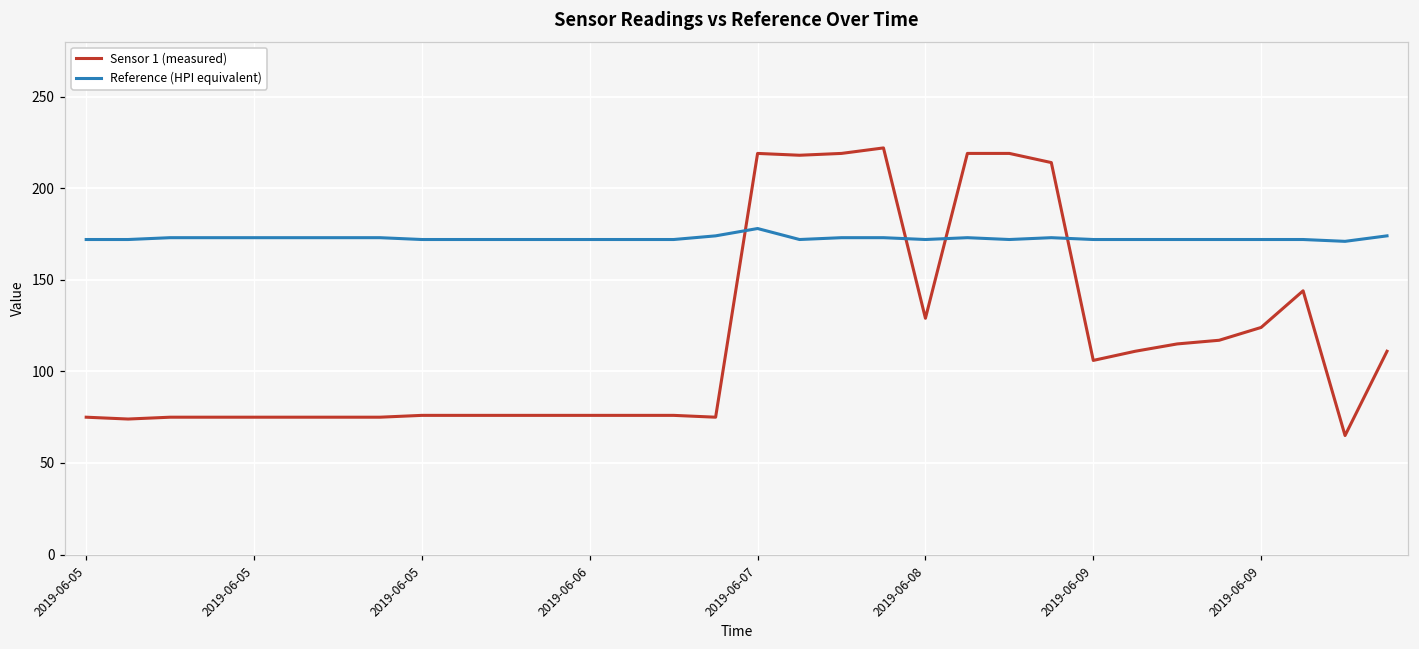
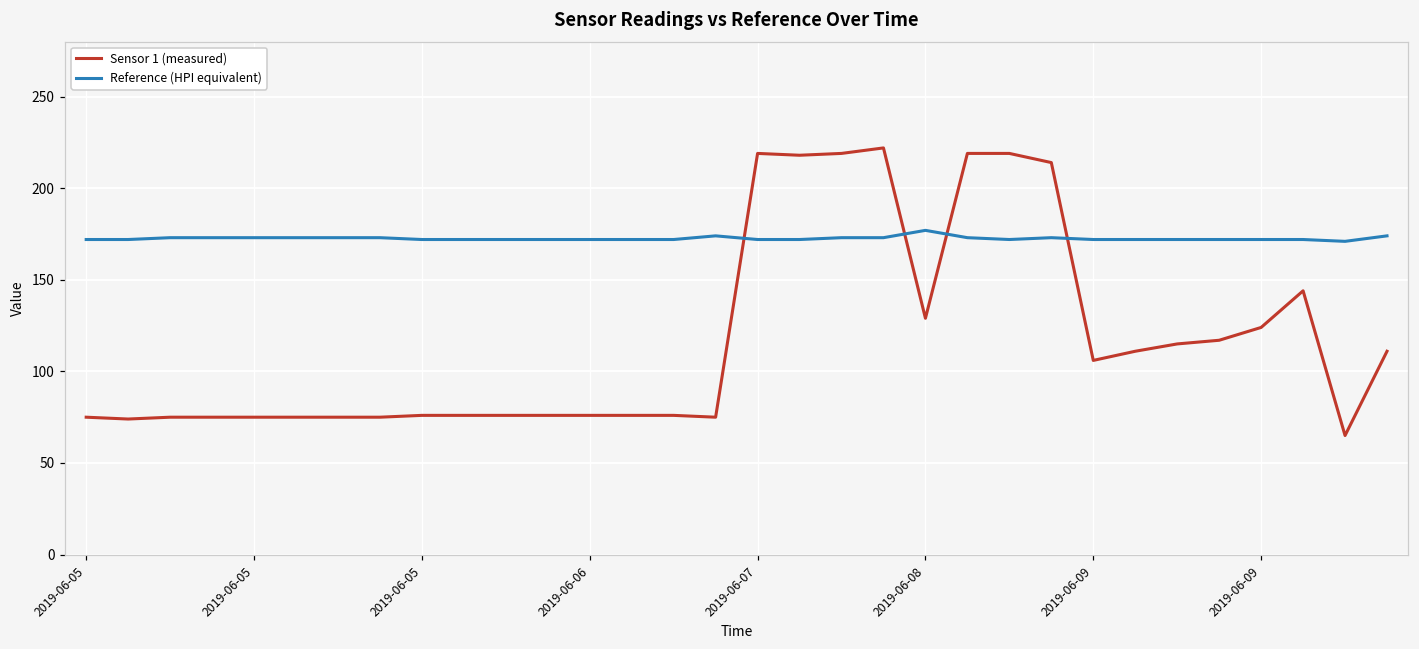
  {
    "Sensor 1 (measured)": {
      "2019-06-06": 76,
      "2019-06-07": 219,
      "2019-06-08": 129
    },
    "Reference (HPI equivalent)": {
      "2019-06-06": 172,
-     "2019-06-07": 178,
-     "2019-06-08": 172
+     "2019-06-07": 172,
+     "2019-06-08": 177
    }
  }
